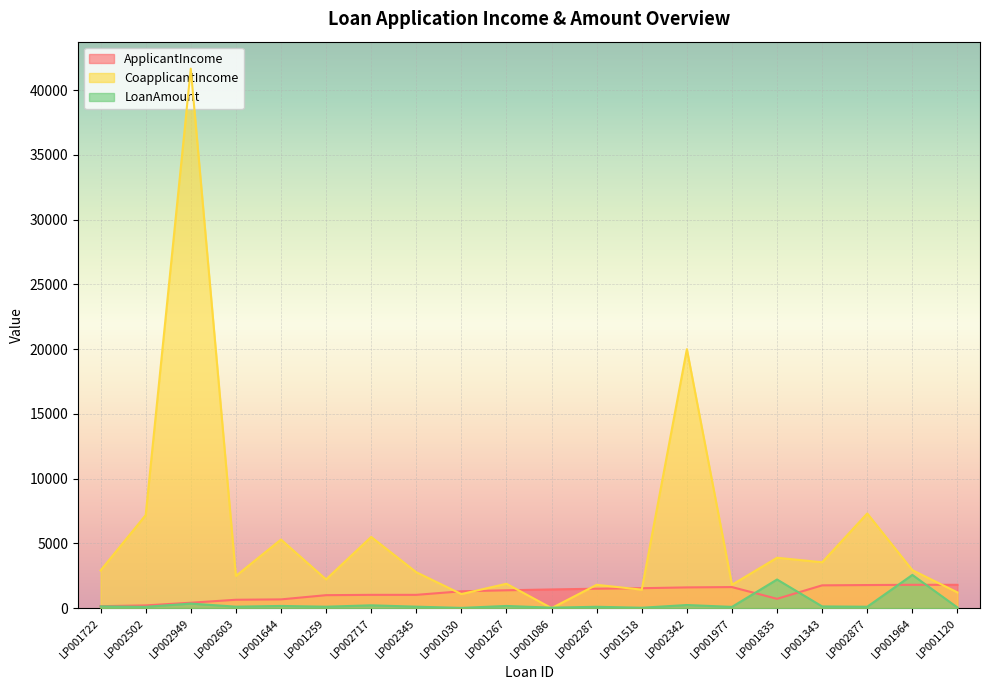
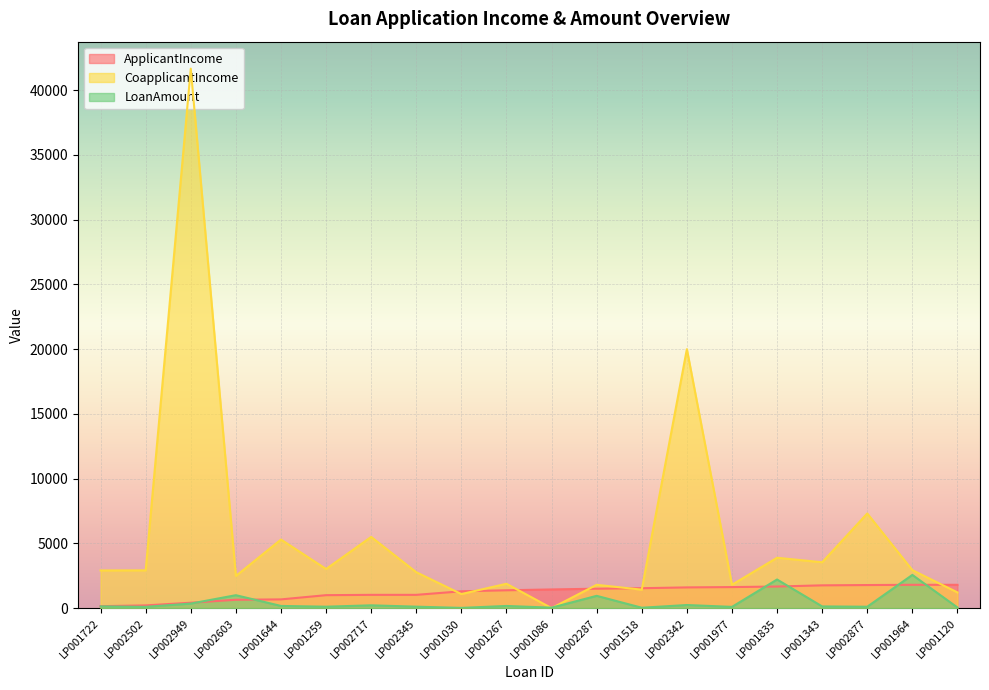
  {
    "ApplicantIncome": {
      "LP002603": 600,
      "LP001644": 700,
      "LP001259": 1000,
      "LP002717": 1000,
      "LP002345": 1000,
      "LP001030": 1300,
      "LP001267": 1400,
      "LP001086": 1400,
      "LP002287": 1500,
      "LP002342": 1600,
-     "LP001835": 700,
+     "LP001835": 1700,
      "LP001343": 1800,
      "LP002877": 1800,
      "LP001964": 1800,
      "LP001120": 1800
    },
    "CoapplicantIncome": {
      "LP001722": 2900,
-     "LP002502": 7200,
+     "LP002502": 2900,
      "LP002603": 2500,
      "LP001644": 5300,
-     "LP001259": 2200,
+     "LP001259": 3000,
      "LP002717": 5500,
      "LP002345": 2800,
      "LP001030": 1100,
      "LP001267": 1900,
      "LP002287": 1800,
      "LP002342": 20000,
      "LP001835": 3900,
      "LP001343": 3500,
      "LP002877": 7300,
      "LP001964": 2900,
      "LP001120": 1200
    },
    "LoanAmount": {
-     "LP002603": 100,
+     "LP002603": 1000,
      "LP001644": 200,
      "LP001259": 100,
      "LP002717": 200,
      "LP002345": 100,
      "LP001030": 0,
      "LP001267": 200,
-     "LP002287": 100,
+     "LP002287": 900,
      "LP001518": 0,
      "LP002342": 200,
      "LP001977": 100,
      "LP001835": 2200,
      "LP001343": 100,
      "LP002877": 100,
      "LP001964": 2600,
      "LP001120": 0
    }
  }
